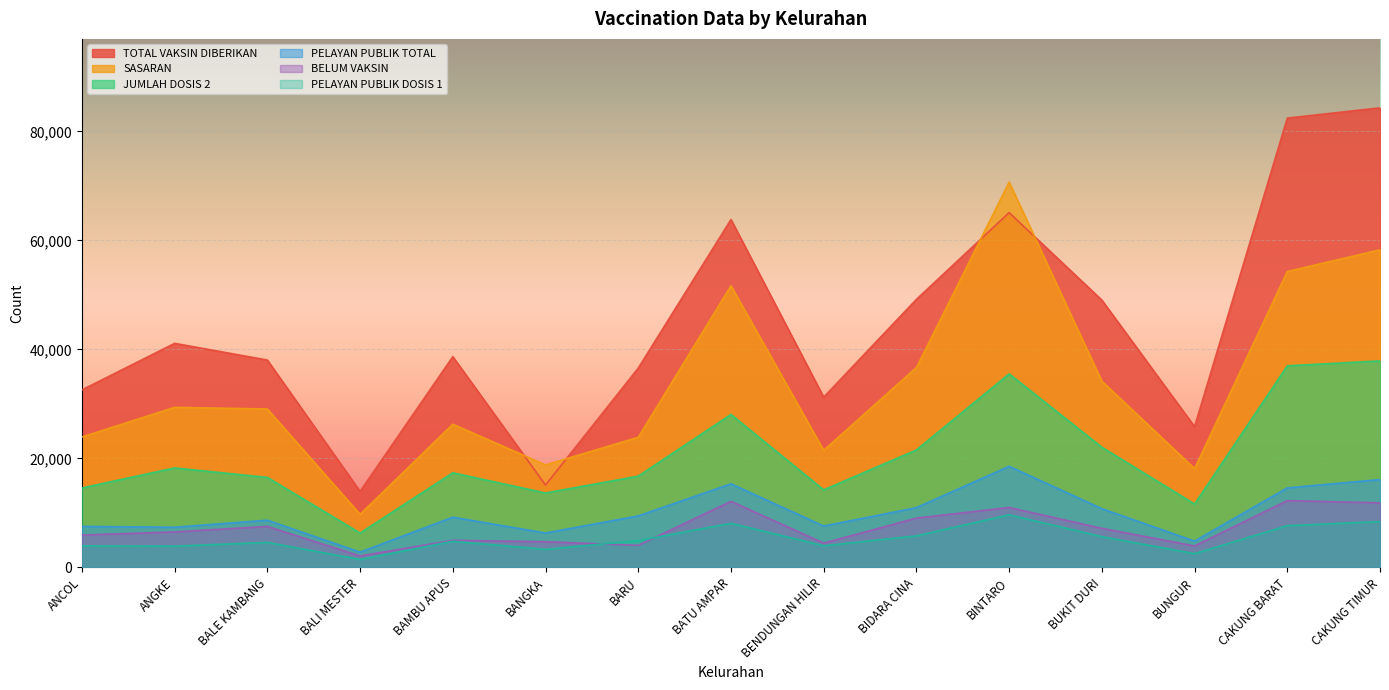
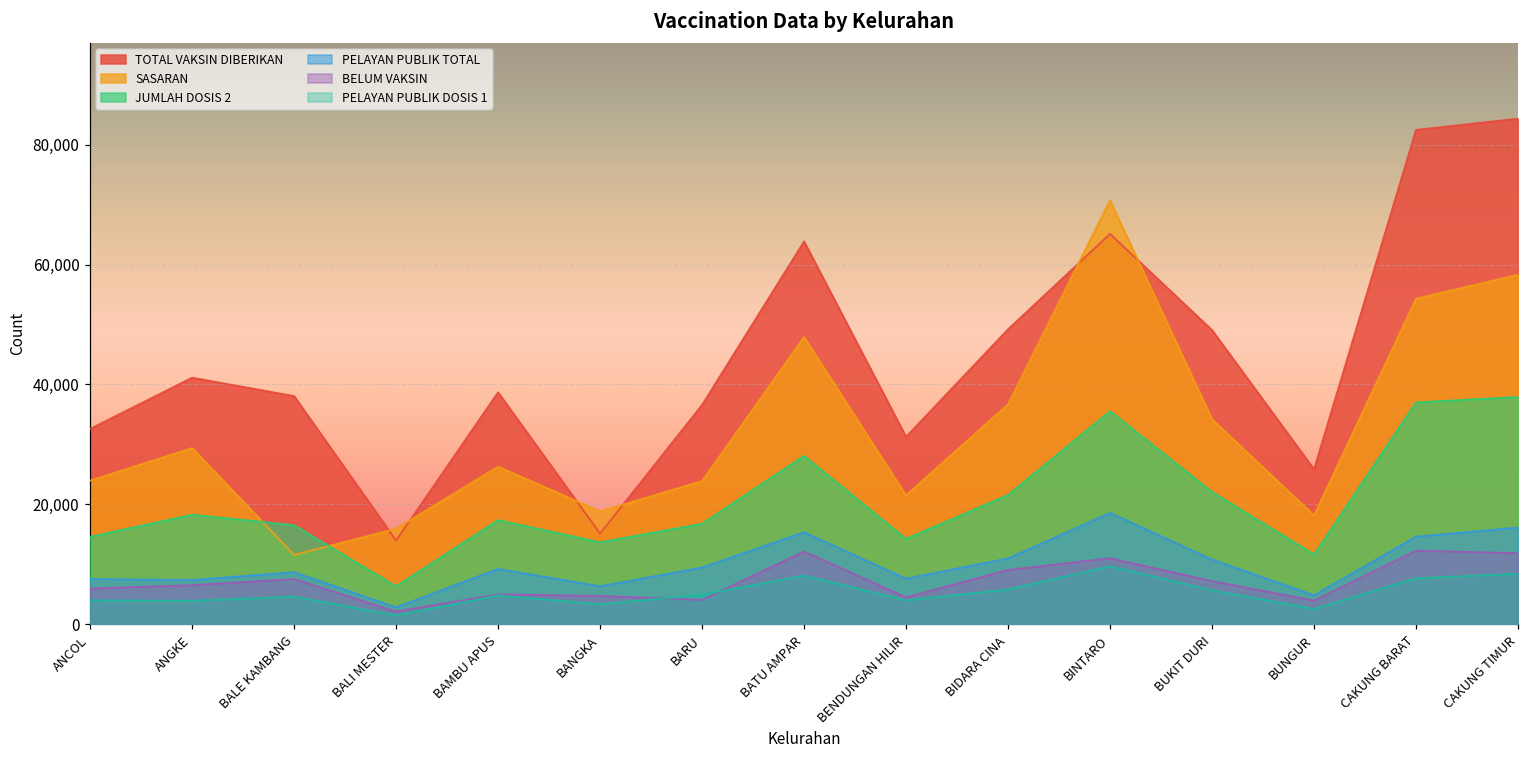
  {
    "TOTAL VAKSIN DIBERIKAN": {
      "ANCOL": "33,000",
      "ANGKE": "41,000",
      "BALE KAMBANG": "38,000",
      "BALI MESTER": "14,000",
      "BAMBU APUS": "39,000",
      "BANGKA": "15,000",
      "BARU": "37,000",
      "BATU AMPAR": "64,000",
      "BENDUNGAN HILIR": "31,000",
      "BIDARA CINA": "49,000",
      "BINTARO": "65,000",
      "BUKIT DURI": "49,000",
      "BUNGUR": "26,000",
      "CAKUNG BARAT": "82,000",
      "CAKUNG TIMUR": "84,000"
    },
    "SASARAN": {
      "ANCOL": "24,000",
      "ANGKE": "29,000",
-     "BALE KAMBANG": "29,000",
-     "BALI MESTER": "10,000",
+     "BALE KAMBANG": "12,000",
+     "BALI MESTER": "16,000",
      "BAMBU APUS": "26,000",
      "BANGKA": "19,000",
      "BARU": "24,000",
-     "BATU AMPAR": "52,000",
+     "BATU AMPAR": "48,000",
      "BENDUNGAN HILIR": "21,000",
      "BIDARA CINA": "37,000",
      "BINTARO": "71,000",
      "BUKIT DURI": "34,000",
      "BUNGUR": "18,000",
      "CAKUNG BARAT": "54,000",
      "CAKUNG TIMUR": "58,000"
    },
    "PELAYAN PUBLIK TOTAL": {
      "ANCOL": "8,000",
      "ANGKE": "7,000",
      "BALE KAMBANG": "9,000",
      "BALI MESTER": "3,000",
      "BAMBU APUS": "9,000",
      "BANGKA": "6,000",
      "BARU": "9,000",
      "BATU AMPAR": "15,000",
      "BENDUNGAN HILIR": "8,000",
      "BIDARA CINA": "11,000",
      "BINTARO": "19,000",
      "BUKIT DURI": "11,000",
      "BUNGUR": "5,000",
      "CAKUNG BARAT": "15,000",
      "CAKUNG TIMUR": "16,000"
    },
    "BELUM VAKSIN": {
      "ANCOL": "6,000",
      "ANGKE": "7,000",
      "BALE KAMBANG": "8,000",
      "BALI MESTER": "2,000",
      "BANGKA": "5,000",
      "BARU": "4,000",
      "BATU AMPAR": "12,000",
      "BENDUNGAN HILIR": "4,000",
      "BIDARA CINA": "9,000",
      "BINTARO": "11,000",
      "BUKIT DURI": "7,000",
      "BUNGUR": "4,000",
      "CAKUNG BARAT": "12,000",
      "CAKUNG TIMUR": "12,000"
    }
  }
